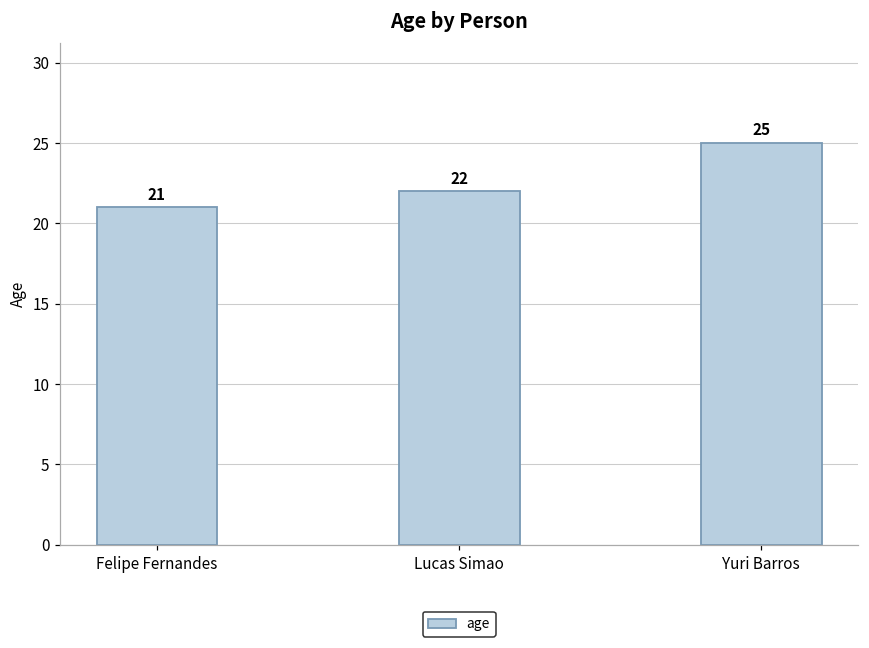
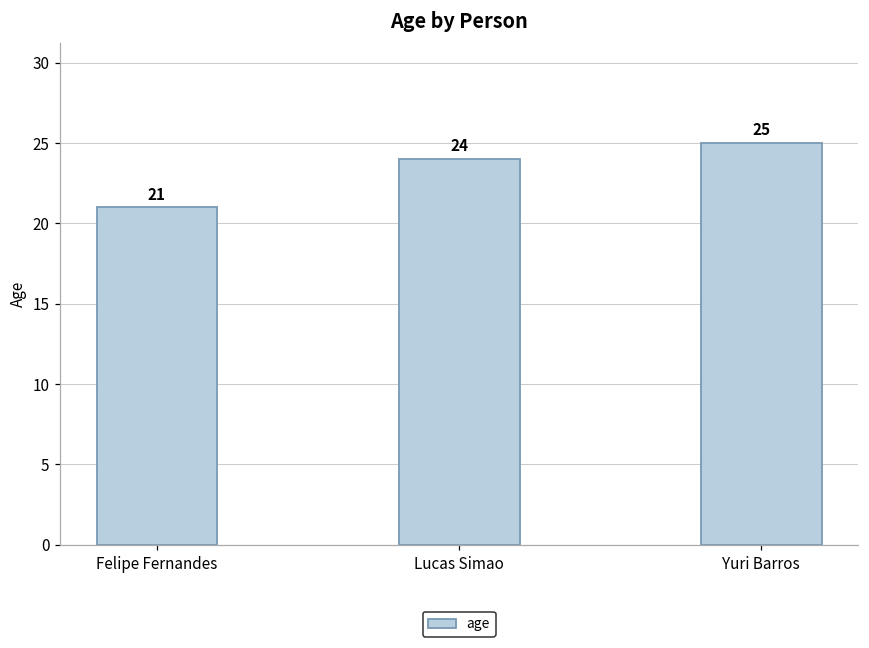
  {
    "Felipe Fernandes": 21,
-   "Lucas Simao": 22,
+   "Lucas Simao": 24,
    "Yuri Barros": 25
  }
